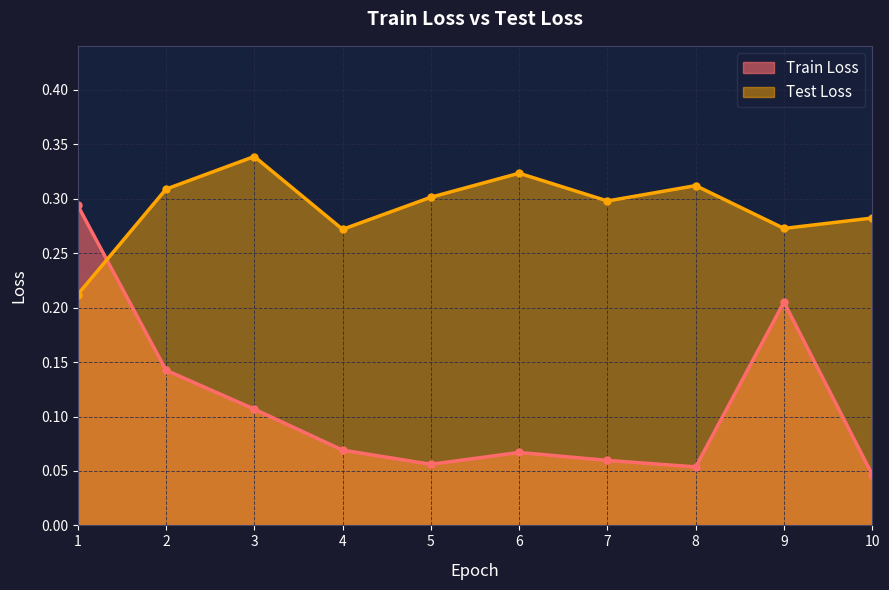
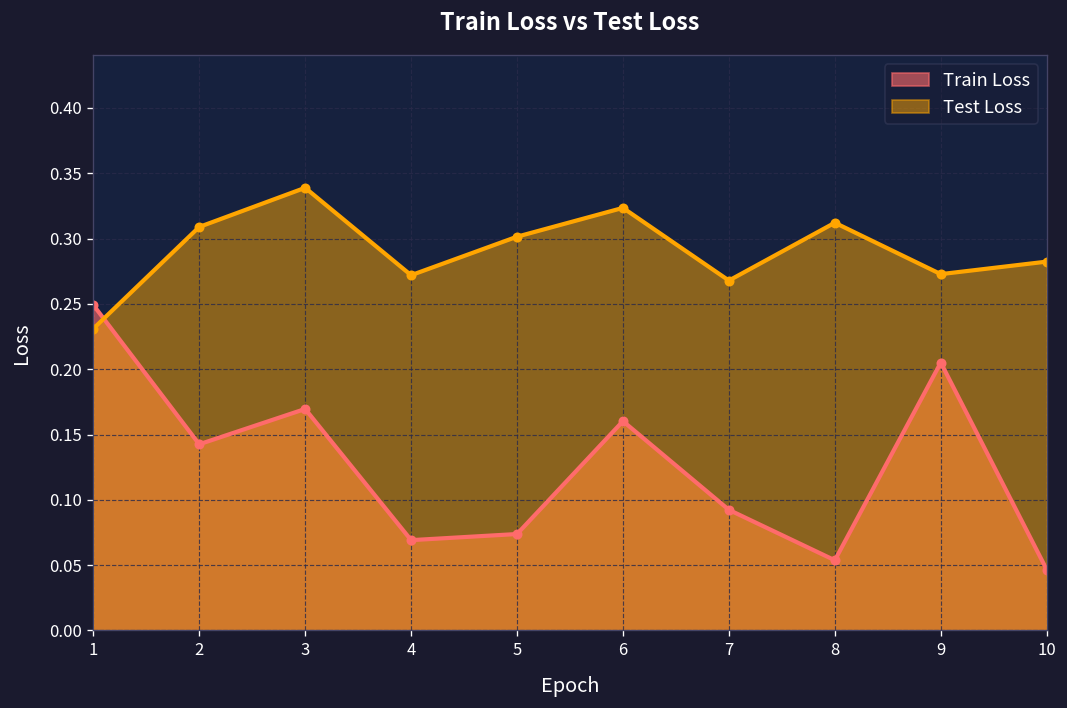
  {
    "Train Loss": {
-     "1": 0.294,
+     "1": 0.249,
      "2": 0.143,
-     "3": 0.107,
+     "3": 0.170,
      "4": 0.069,
-     "5": 0.056,
-     "6": 0.067,
-     "7": 0.060,
+     "5": 0.074,
+     "6": 0.160,
+     "7": 0.092,
      "8": 0.054,
      "9": 0.205,
      "10": 0.047
    },
    "Test Loss": {
-     "1": 0.212,
+     "1": 0.231,
      "2": 0.309,
      "3": 0.339,
      "4": 0.272,
      "5": 0.301,
      "6": 0.323,
-     "7": 0.298,
+     "7": 0.268,
      "8": 0.312,
      "9": 0.273,
      "10": 0.282
    }
  }
